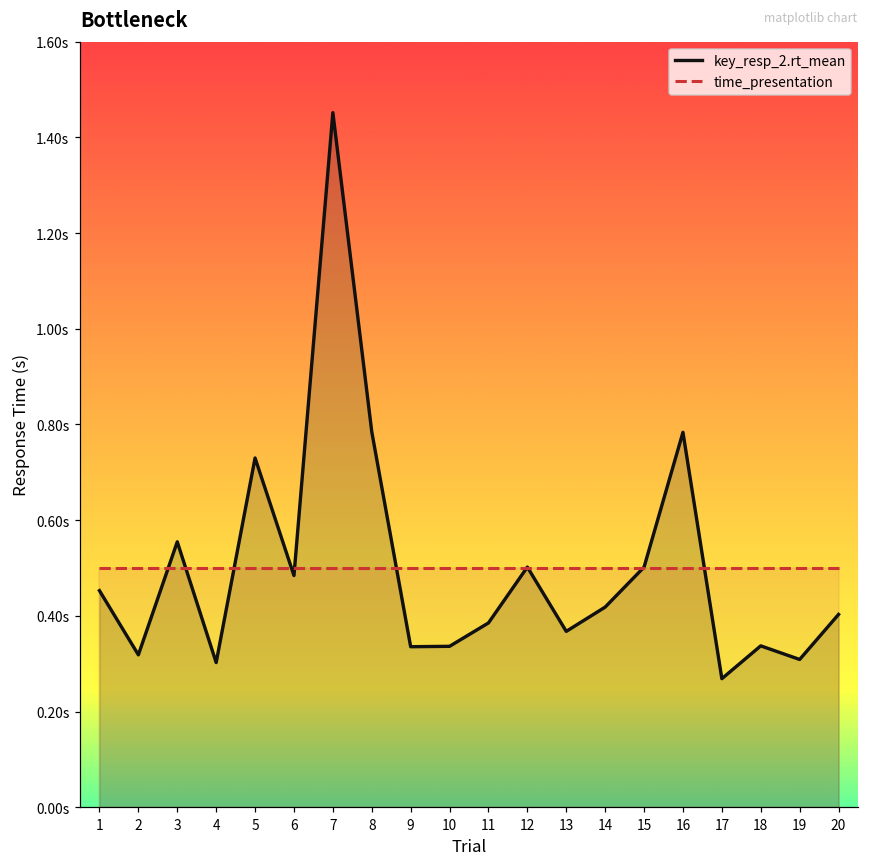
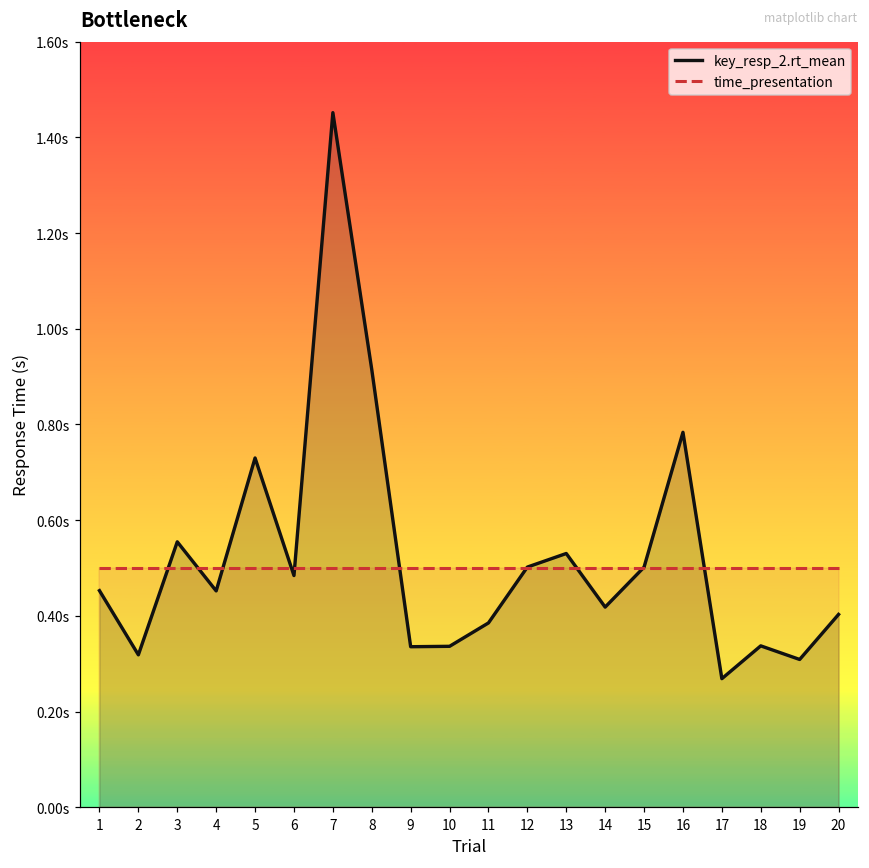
  {
    "key_resp_2.rt_mean": {
      "1": "0.45s",
      "2": "0.32s",
      "3": "0.55s",
-     "4": "0.30s",
+     "4": "0.45s",
      "5": "0.73s",
      "6": "0.48s",
      "7": "1.45s",
-     "8": "0.78s",
+     "8": "0.91s",
      "9": "0.34s",
      "10": "0.34s",
      "11": "0.39s",
-     "13": "0.37s",
+     "13": "0.53s",
      "14": "0.42s",
      "16": "0.78s",
      "17": "0.27s",
      "18": "0.34s",
      "19": "0.31s",
      "20": "0.40s"
    },
    "time_presentation": {
      "1": "0.50s",
      "2": "0.50s",
      "3": "0.50s",
      "4": "0.50s",
      "5": "0.50s",
      "6": "0.50s",
      "7": "0.50s",
      "8": "0.50s",
      "9": "0.50s",
      "10": "0.50s",
      "11": "0.50s",
      "13": "0.50s",
      "14": "0.50s",
      "16": "0.50s",
      "17": "0.50s",
      "18": "0.50s",
      "19": "0.50s",
      "20": "0.50s"
    }
  }
